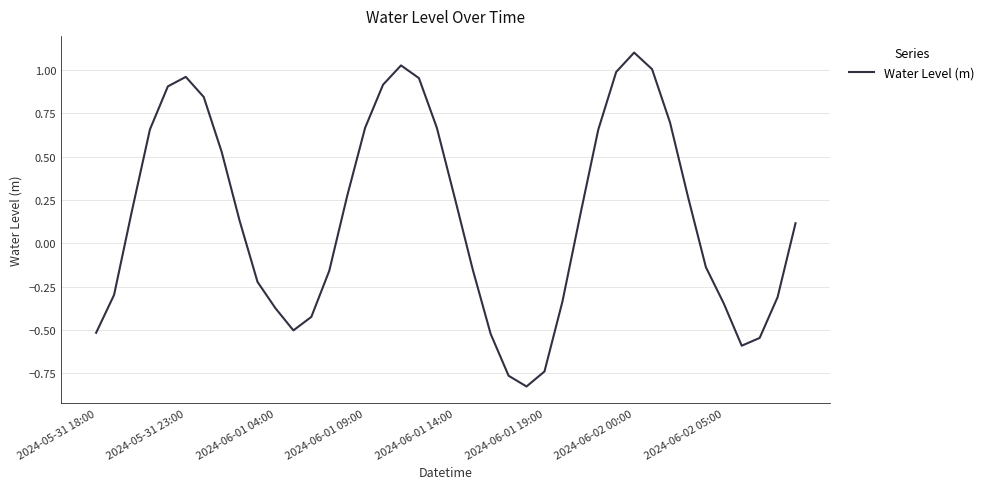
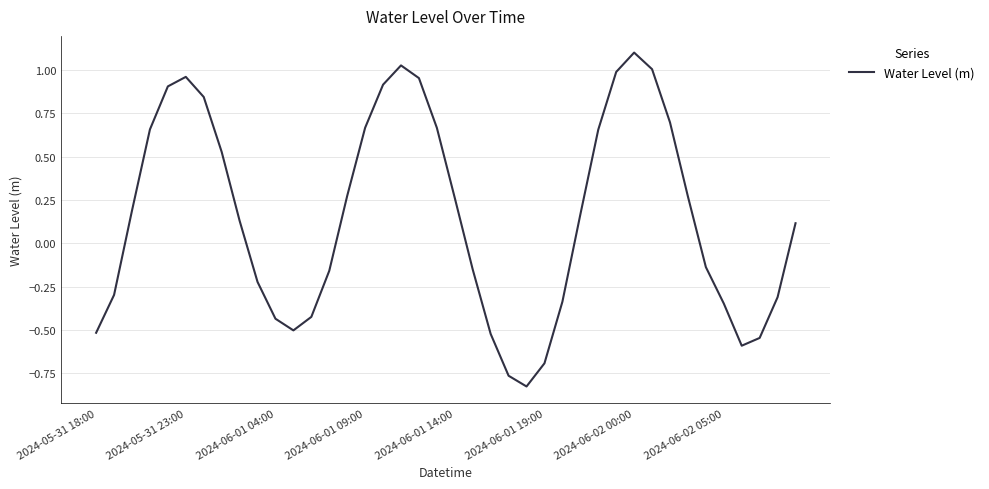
  {
    "2024-05-31 18:00": -0.52,
    "2024-05-31 23:00": 0.96,
-   "2024-06-01 04:00": -0.37,
+   "2024-06-01 04:00": -0.44,
    "2024-06-01 09:00": 0.67,
    "2024-06-01 14:00": 0.26,
-   "2024-06-01 19:00": -0.74,
+   "2024-06-01 19:00": -0.69,
    "2024-06-02 00:00": 1.10,
    "2024-06-02 05:00": -0.35
  }
